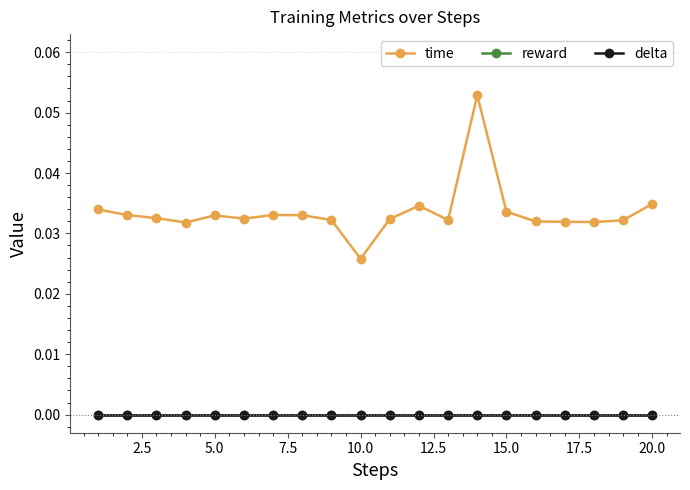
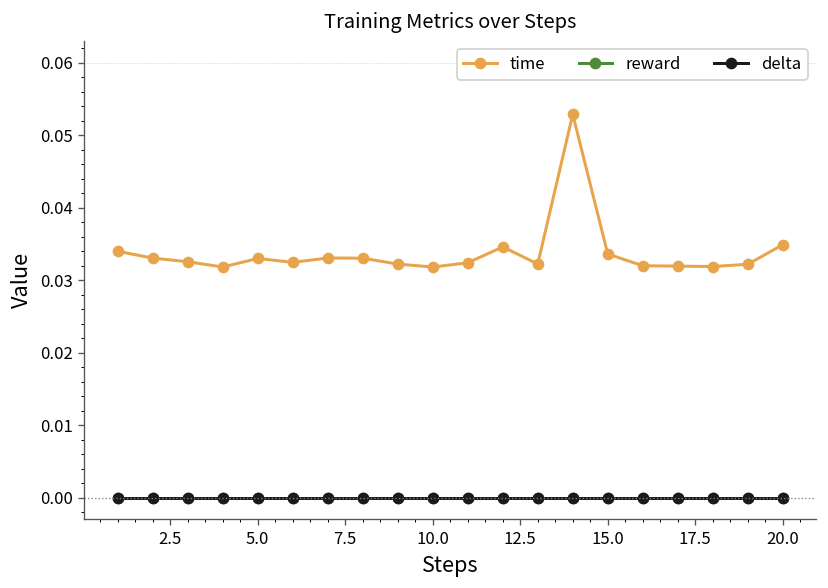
  {
    "time": {
      "5.0": 0.033,
-     "10.0": 0.026,
+     "10.0": 0.032,
      "15.0": 0.034,
      "20.0": 0.035
    },
    "delta": {
      "5.0": 0.000,
      "10.0": 0.000,
      "15.0": 0.000,
      "20.0": 0.000
    }
  }
